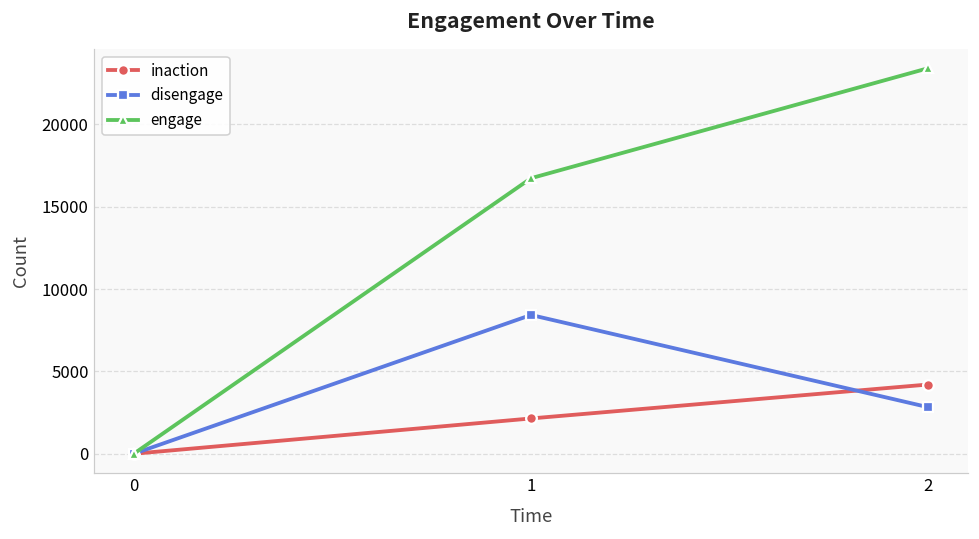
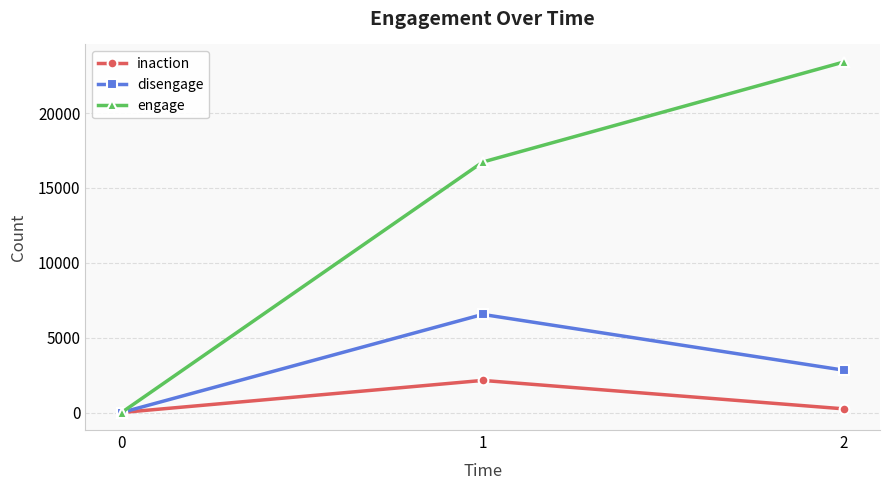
  {
    "inaction": {
      "1": 2100,
-     "2": 4200
+     "2": 200
    },
    "disengage": {
-     "1": 8400,
+     "1": 6600,
      "2": 2800
    },
    "engage": {
      "1": 16700,
      "2": 23400
    }
  }
